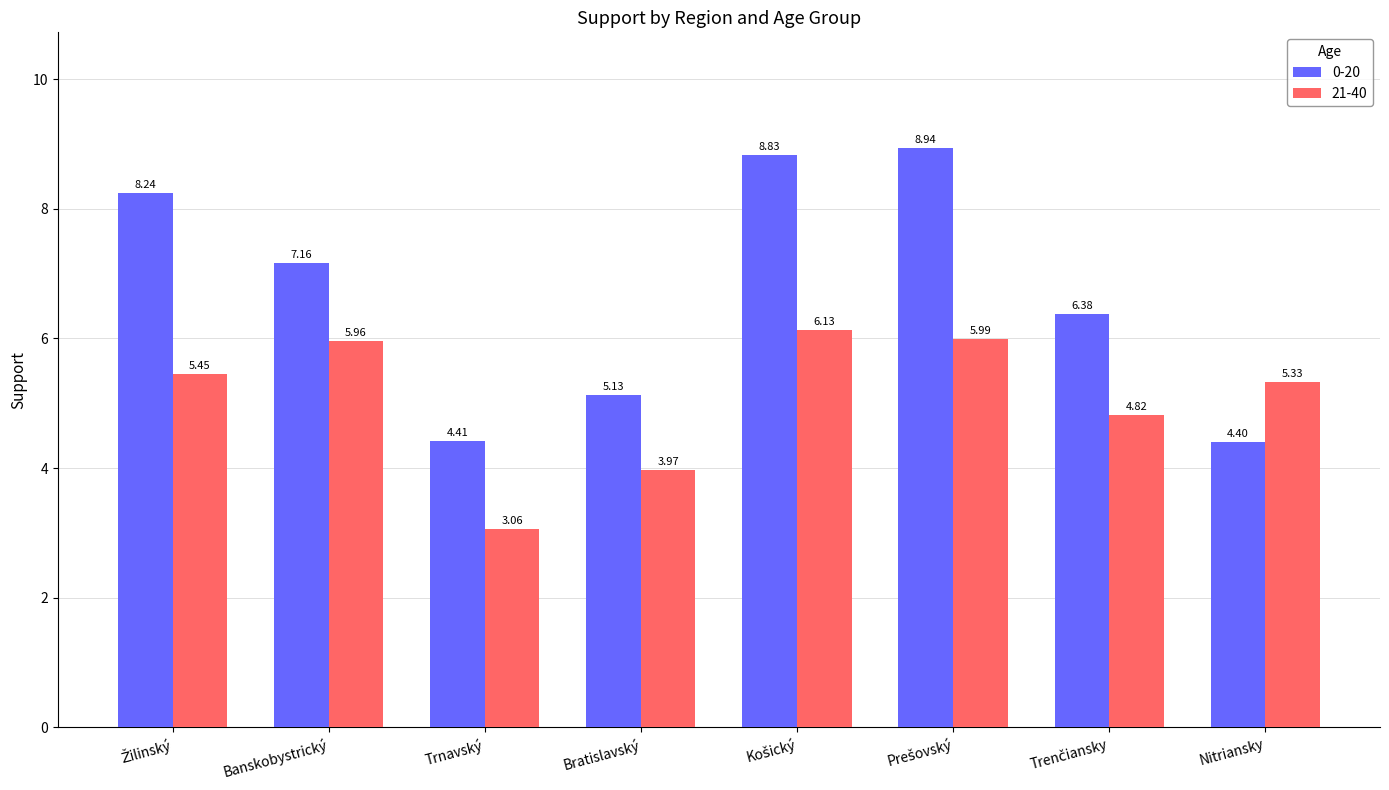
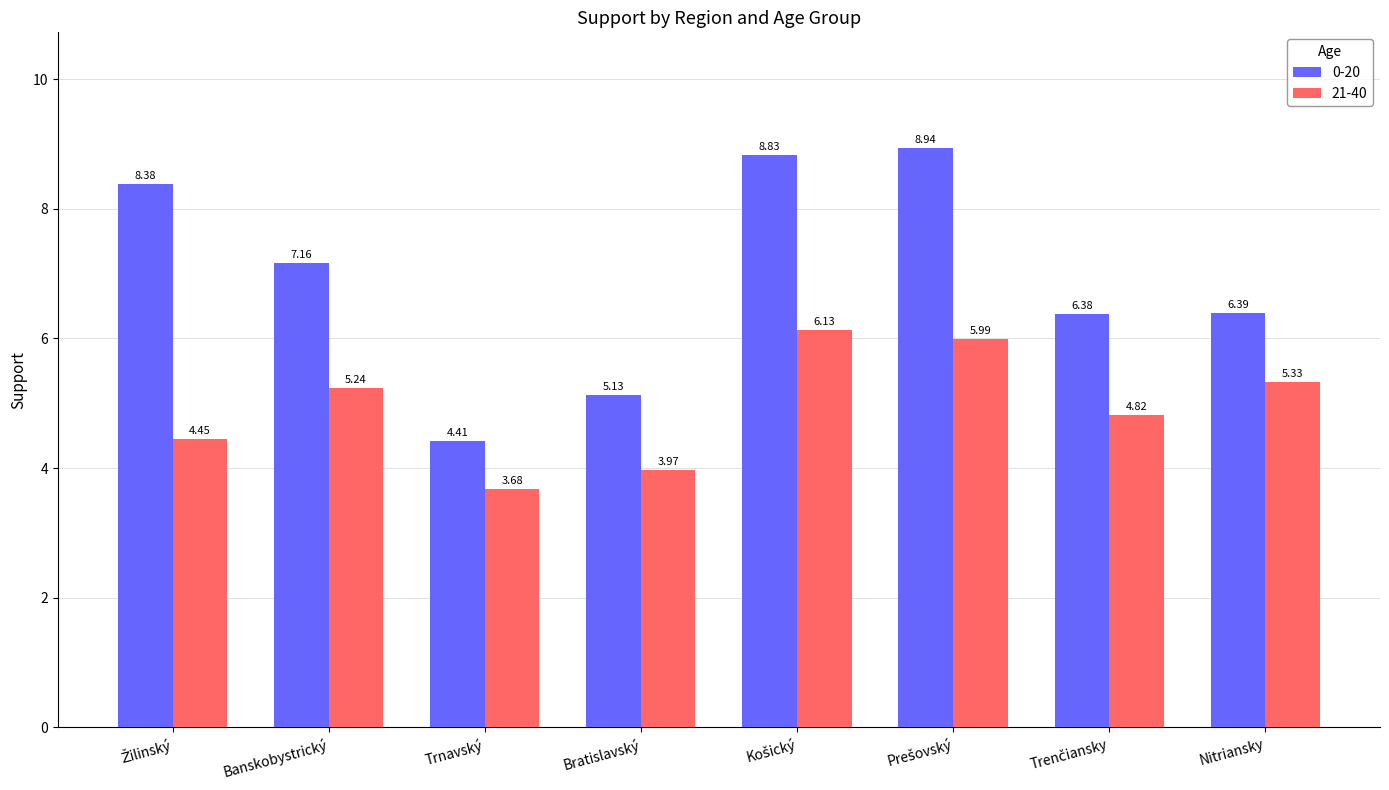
  {
    "0-20": {
-     "Žilinský": 8.24,
+     "Žilinský": 8.38,
      "Banskobystrický": 7.16,
      "Trnavský": 4.41,
      "Bratislavský": 5.13,
      "Košický": 8.83,
      "Prešovský": 8.94,
      "Trenčiansky": 6.38,
-     "Nitriansky": 4.40
+     "Nitriansky": 6.39
    },
    "21-40": {
-     "Žilinský": 5.45,
-     "Banskobystrický": 5.96,
-     "Trnavský": 3.06,
+     "Žilinský": 4.45,
+     "Banskobystrický": 5.24,
+     "Trnavský": 3.68,
      "Bratislavský": 3.97,
      "Košický": 6.13,
      "Prešovský": 5.99,
      "Trenčiansky": 4.82,
      "Nitriansky": 5.33
    }
  }
